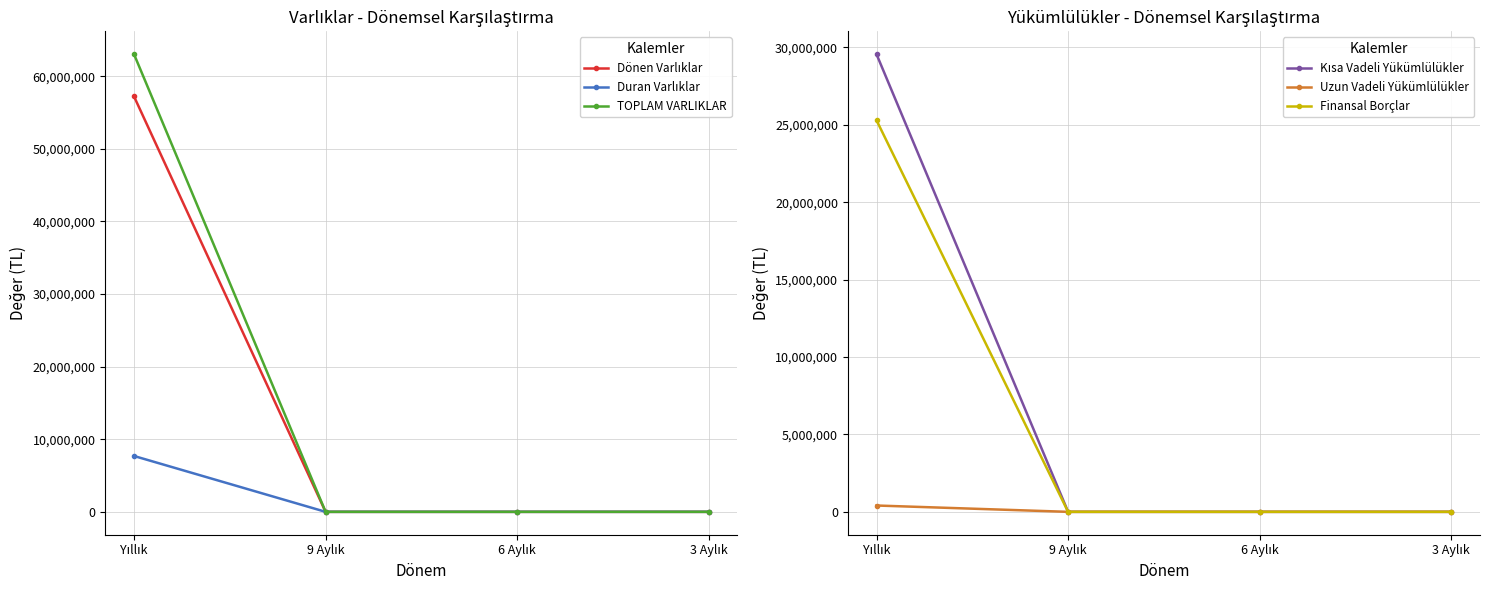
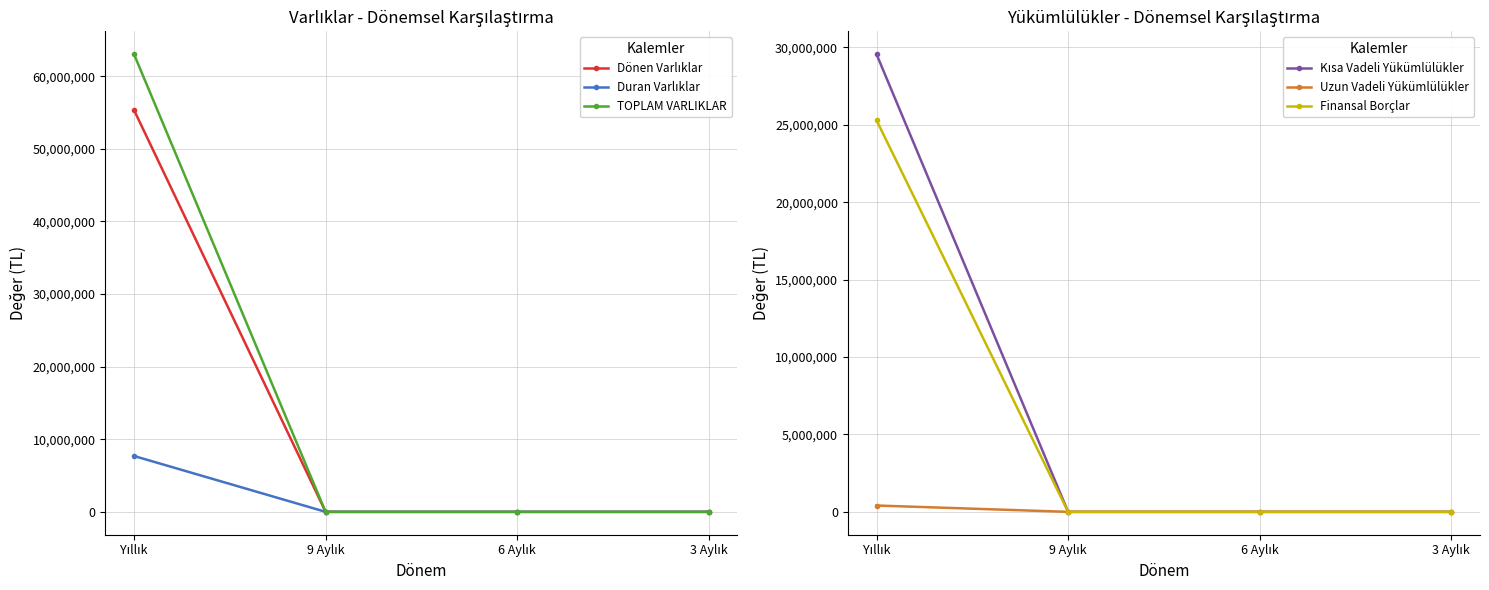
  {
    "Varlıklar - Dönemsel Karşılaştırma": {
      "Dönen Varlıklar": {
-       "Yıllık": "57,000,000"
+       "Yıllık": "55,000,000"
      },
      "Duran Varlıklar": {
        "Yıllık": "8,000,000"
      },
      "TOPLAM VARLIKLAR": {
        "Yıllık": "63,000,000"
      }
    },
    "Yükümlülükler - Dönemsel Karşılaştırma": {
      "Kısa Vadeli Yükümlülükler": {
        "Yıllık": "29,600,000"
      },
      "Uzun Vadeli Yükümlülükler": {
        "Yıllık": "400,000"
      },
      "Finansal Borçlar": {
        "Yıllık": "25,300,000"
      }
    }
  }
